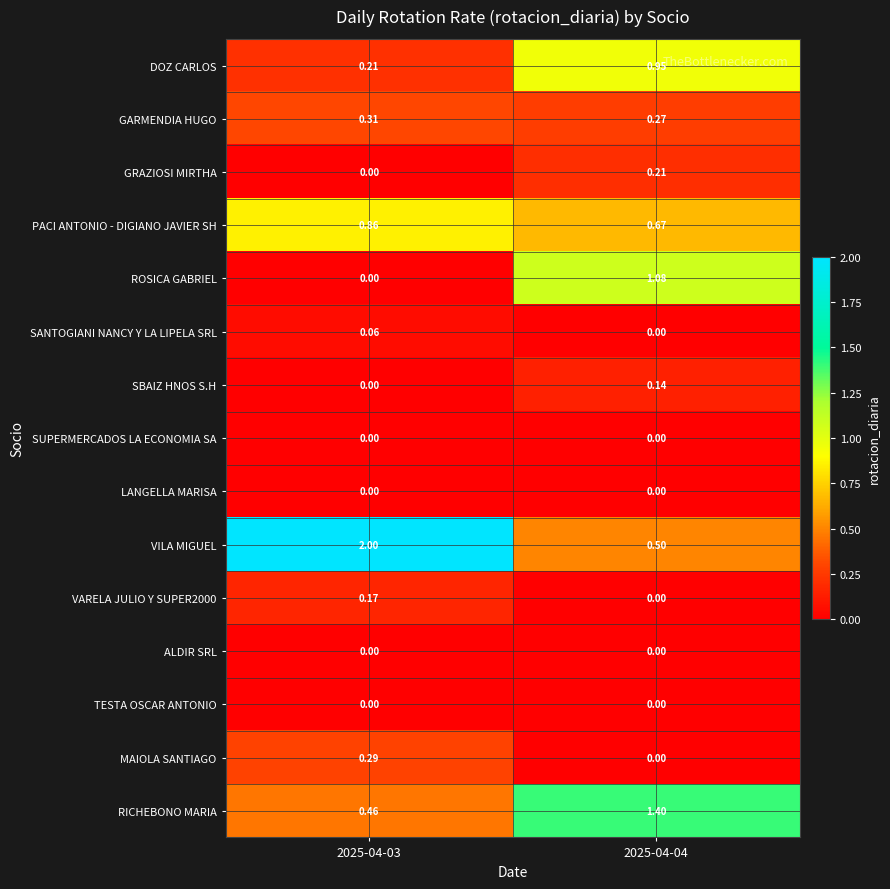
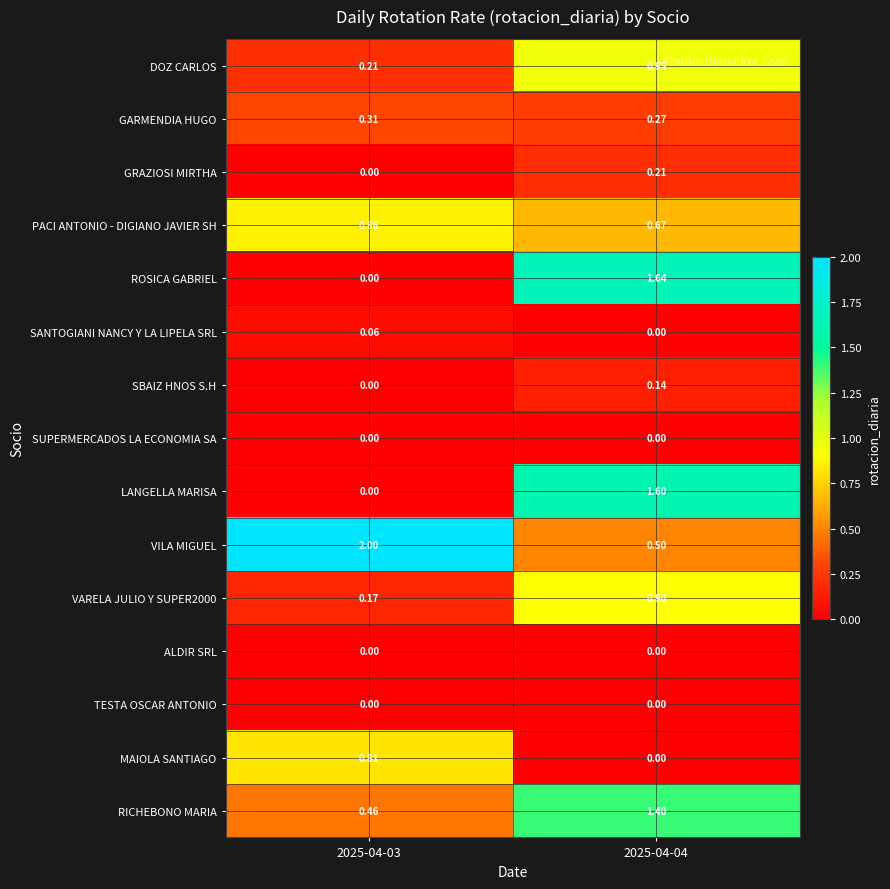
  {
    "DOZ CARLOS": {
      "2025-04-03": 0.21
    },
    "GARMENDIA HUGO": {
      "2025-04-03": 0.31,
      "2025-04-04": 0.27
    },
    "GRAZIOSI MIRTHA": {
      "2025-04-03": 0.00,
      "2025-04-04": 0.21
    },
    "PACI ANTONIO - DIGIANO JAVIER SH": {
      "2025-04-03": 0.86,
      "2025-04-04": 0.67
    },
    "ROSICA GABRIEL": {
      "2025-04-03": 0.00,
-     "2025-04-04": 1.08
+     "2025-04-04": 1.64
    },
    "SANTOGIANI NANCY Y LA LIPELA SRL": {
      "2025-04-03": 0.06,
      "2025-04-04": 0.00
    },
    "SBAIZ HNOS S.H": {
      "2025-04-03": 0.00,
      "2025-04-04": 0.14
    },
    "SUPERMERCADOS LA ECONOMIA SA": {
      "2025-04-03": 0.00,
      "2025-04-04": 0.00
    },
    "LANGELLA MARISA": {
      "2025-04-03": 0.00,
-     "2025-04-04": 0.00
+     "2025-04-04": 1.60
    },
    "VILA MIGUEL": {
      "2025-04-03": 2.00,
      "2025-04-04": 0.50
    },
    "VARELA JULIO Y SUPER2000": {
      "2025-04-03": 0.17,
-     "2025-04-04": 0.00
+     "2025-04-04": 0.90
    },
    "ALDIR SRL": {
      "2025-04-03": 0.00,
      "2025-04-04": 0.00
    },
    "TESTA OSCAR ANTONIO": {
      "2025-04-03": 0.00,
      "2025-04-04": 0.00
    },
    "MAIOLA SANTIAGO": {
-     "2025-04-03": 0.29,
+     "2025-04-03": 0.81,
      "2025-04-04": 0.00
    },
    "RICHEBONO MARIA": {
      "2025-04-03": 0.46,
      "2025-04-04": 1.40
    }
  }
